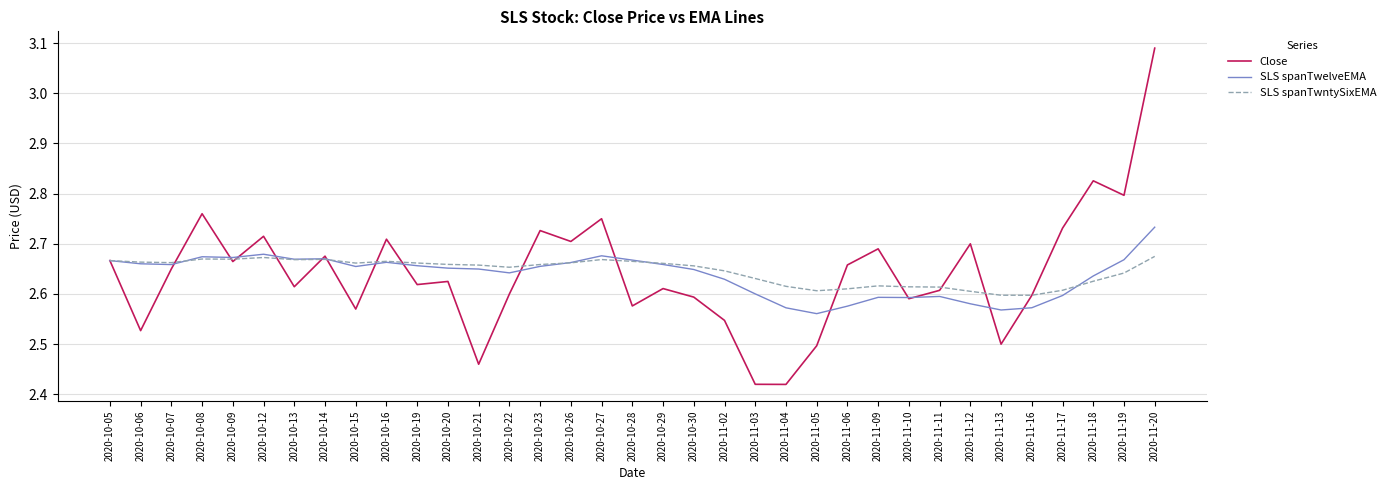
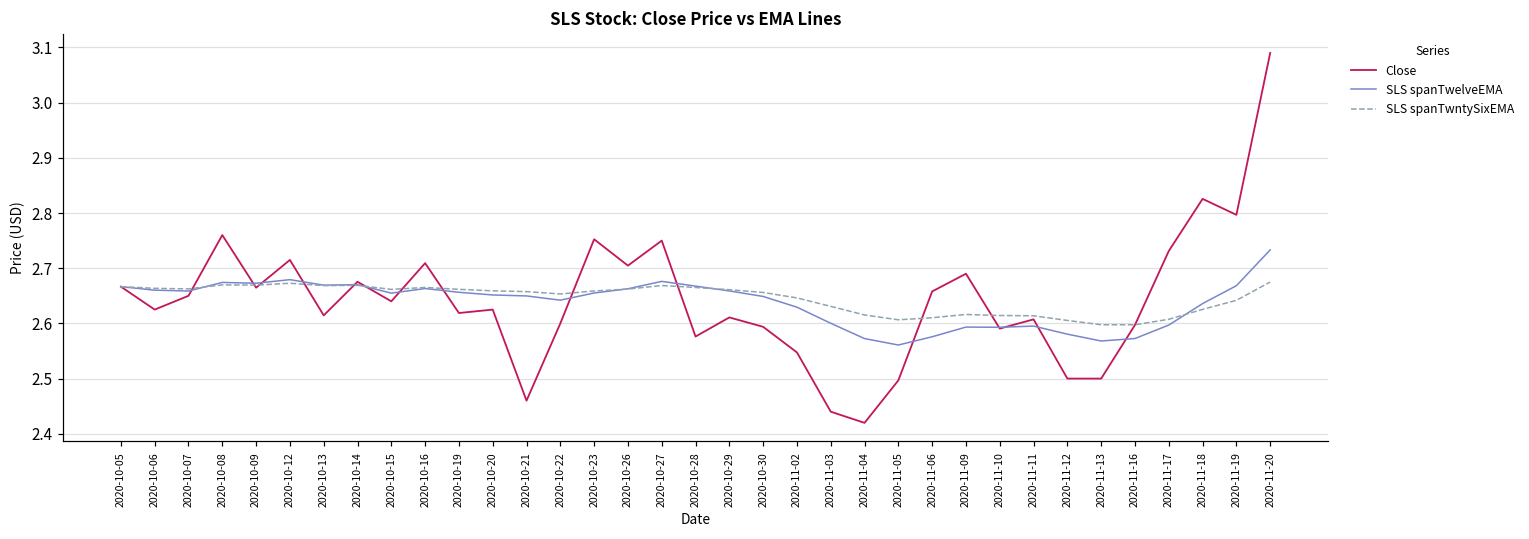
  {
    "Close": {
-     "2020-10-06": 2.53,
+     "2020-10-06": 2.63,
      "2020-10-07": 2.65,
      "2020-10-08": 2.76,
      "2020-10-12": 2.72,
      "2020-10-13": 2.61,
      "2020-10-14": 2.68,
-     "2020-10-15": 2.57,
+     "2020-10-15": 2.64,
      "2020-10-16": 2.71,
      "2020-10-19": 2.62,
      "2020-10-20": 2.63,
      "2020-10-21": 2.46,
      "2020-10-22": 2.60,
-     "2020-10-23": 2.73,
+     "2020-10-23": 2.75,
      "2020-10-26": 2.70,
      "2020-10-27": 2.75,
      "2020-10-28": 2.58,
      "2020-10-29": 2.61,
      "2020-10-30": 2.59,
      "2020-11-02": 2.55,
-     "2020-11-03": 2.42,
+     "2020-11-03": 2.44,
      "2020-11-04": 2.42,
      "2020-11-05": 2.50,
      "2020-11-06": 2.66,
      "2020-11-09": 2.69,
      "2020-11-11": 2.61,
-     "2020-11-12": 2.7,
+     "2020-11-12": 2.5,
      "2020-11-13": 2.50,
      "2020-11-17": 2.73,
      "2020-11-18": 2.83,
      "2020-11-19": 2.80,
      "2020-11-20": 3.09
    }
  }
